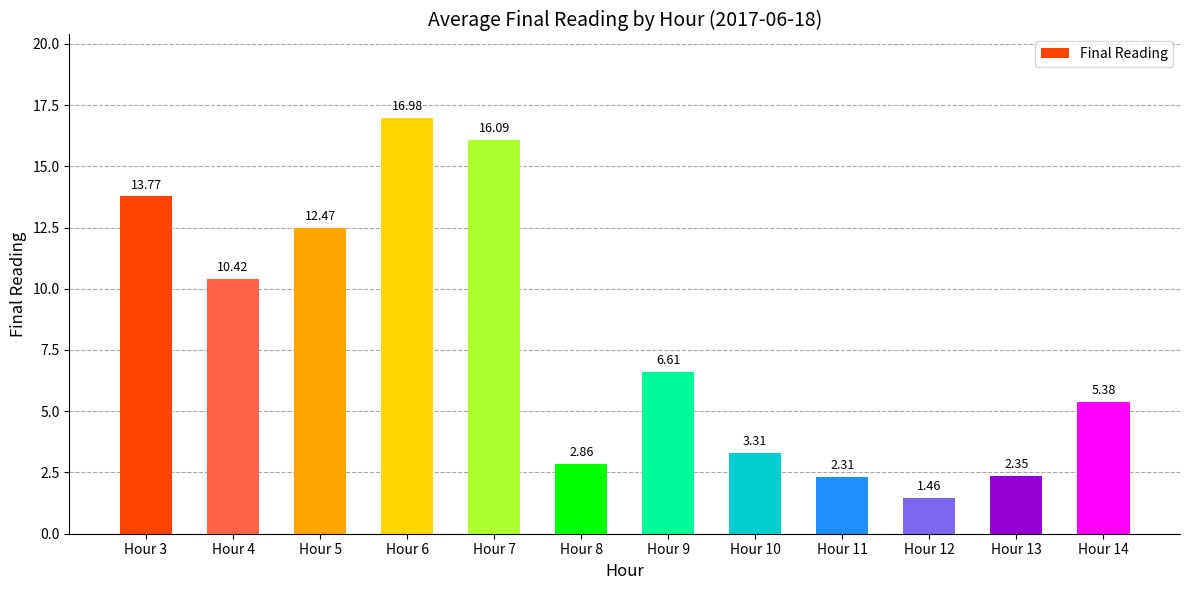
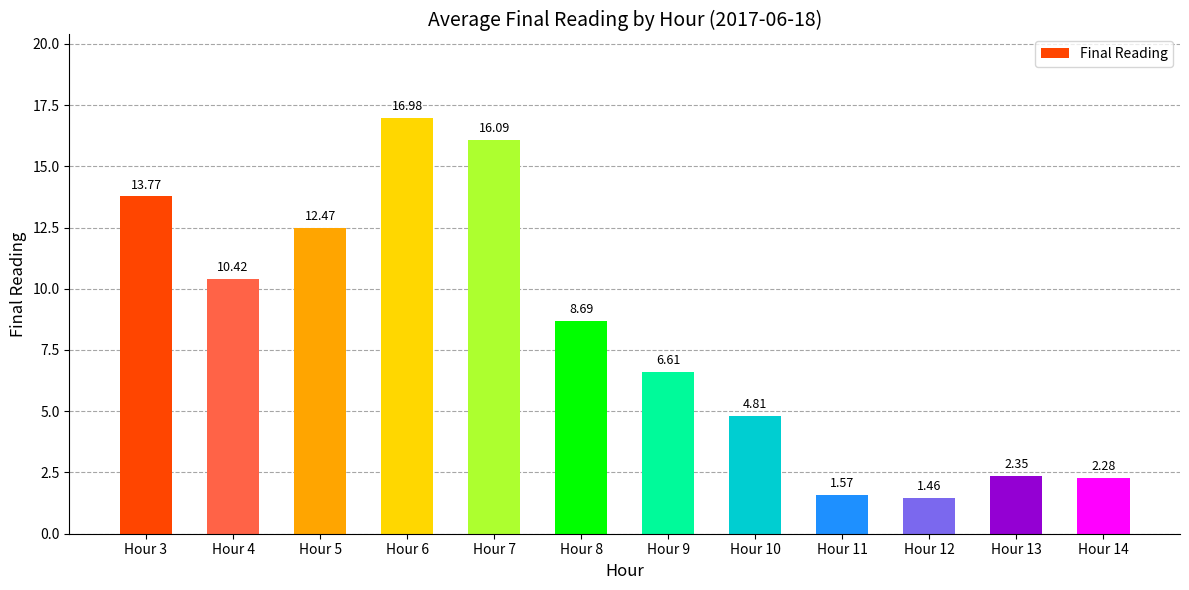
  {
    "Hour 3": 13.77,
    "Hour 4": 10.42,
    "Hour 5": 12.47,
    "Hour 6": 16.98,
    "Hour 7": 16.09,
-   "Hour 8": 2.86,
+   "Hour 8": 8.69,
    "Hour 9": 6.61,
-   "Hour 10": 3.31,
-   "Hour 11": 2.31,
+   "Hour 10": 4.81,
+   "Hour 11": 1.57,
    "Hour 12": 1.46,
    "Hour 13": 2.35,
-   "Hour 14": 5.38
+   "Hour 14": 2.28
  }
